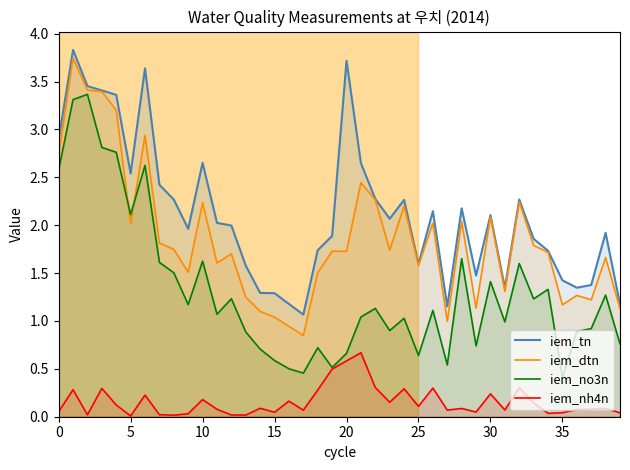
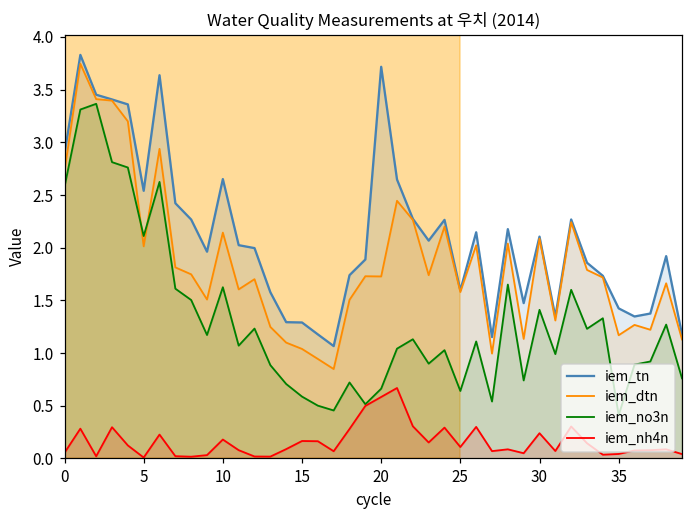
  {
    "iem_tn": {
      "0": 2.9,
      "5": 2.5,
      "10": 2.7,
      "15": 1.3,
      "20": 3.7,
      "35": 1.4
    },
    "iem_dtn": {
      "0": 2.7,
      "5": 2.0,
-     "10": 2.2,
+     "10": 2.1,
      "15": 1.0,
      "20": 1.7,
      "35": 1.2
    },
    "iem_no3n": {
      "0": 2.6,
      "5": 2.1,
      "10": 1.6,
      "15": 0.6,
      "20": 0.7,
      "25": 0.6,
      "30": 1.4
    },
    "iem_nh4n": {
      "0": 0.1,
      "5": 0.0,
      "10": 0.2,
-     "15": 0.0,
+     "15": 0.2,
      "20": 0.6,
      "25": 0.1,
      "30": 0.2,
      "35": 0.0
    }
  }
